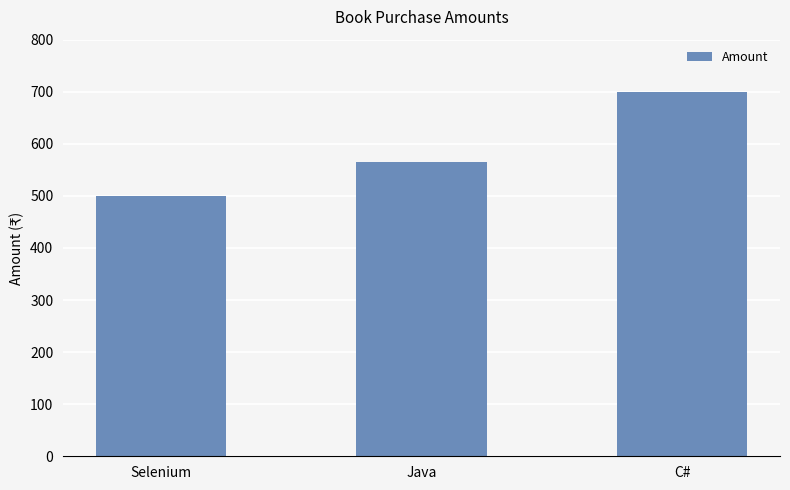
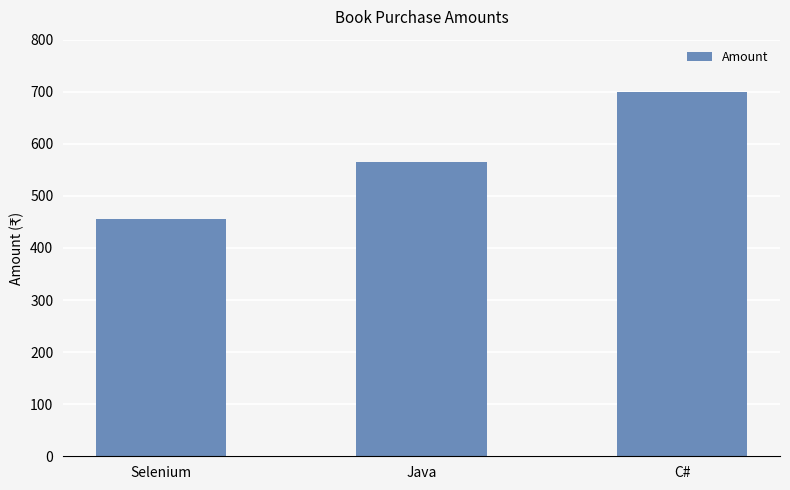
  {
-   "Selenium": 500,
+   "Selenium": 460,
    "Java": 570,
    "C#": 700
  }
